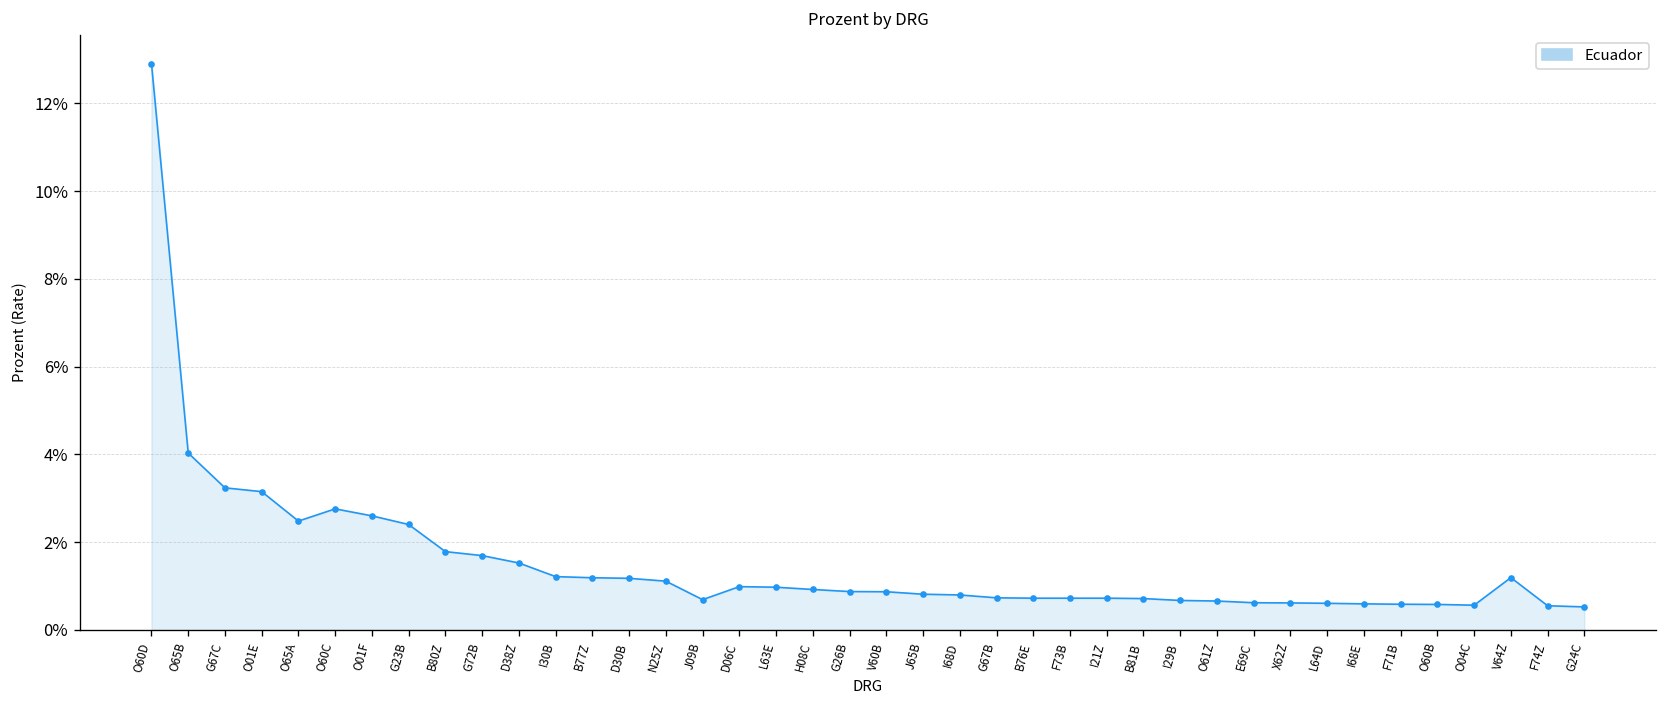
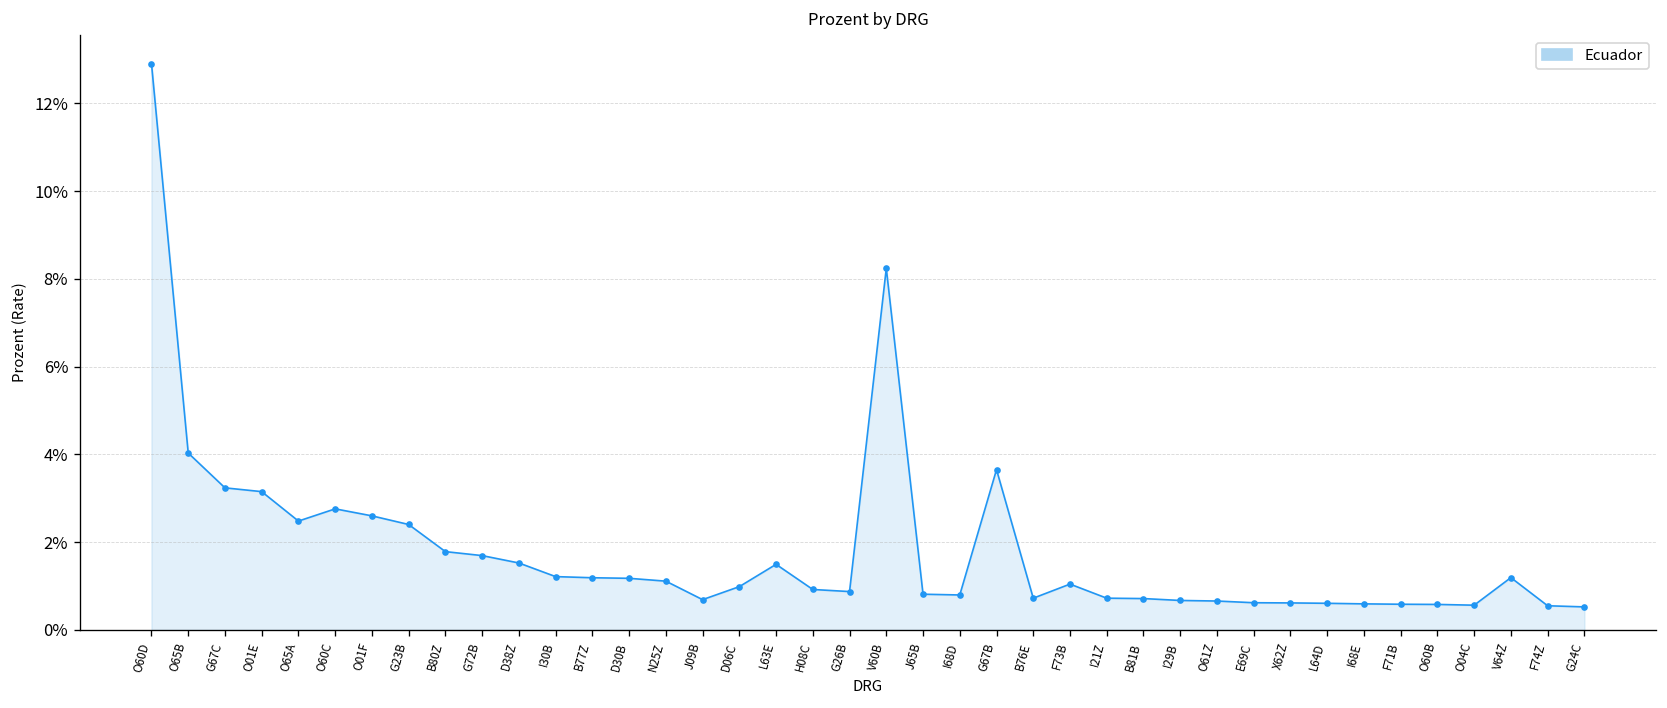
  {
    "O60D": "12.9%",
    "O65B": "4.0%",
    "G67C": "3.2%",
    "O01E": "3.2%",
    "O65A": "2.5%",
    "O60C": "2.8%",
    "O01F": "2.6%",
    "G23B": "2.4%",
    "B80Z": "1.8%",
    "G72B": "1.7%",
    "D38Z": "1.5%",
    "I30B": "1.2%",
    "B77Z": "1.2%",
    "D30B": "1.2%",
    "N25Z": "1.1%",
    "J09B": "0.7%",
    "D06C": "1.0%",
-   "L63E": "1.0%",
+   "L63E": "1.5%",
    "H08C": "0.9%",
    "G26B": "0.9%",
-   "V60B": "0.9%",
+   "V60B": "8.2%",
    "J65B": "0.8%",
    "I68D": "0.8%",
-   "G67B": "0.7%",
+   "G67B": "3.7%",
    "B76E": "0.7%",
-   "F73B": "0.7%",
+   "F73B": "1.0%",
    "I21Z": "0.7%",
    "B81B": "0.7%",
    "I29B": "0.7%",
    "O61Z": "0.7%",
    "E69C": "0.6%",
    "X62Z": "0.6%",
    "L64D": "0.6%",
    "I68E": "0.6%",
    "F71B": "0.6%",
    "O60B": "0.6%",
    "O04C": "0.6%",
    "V64Z": "1.2%",
    "F74Z": "0.6%",
    "G24C": "0.5%"
  }
